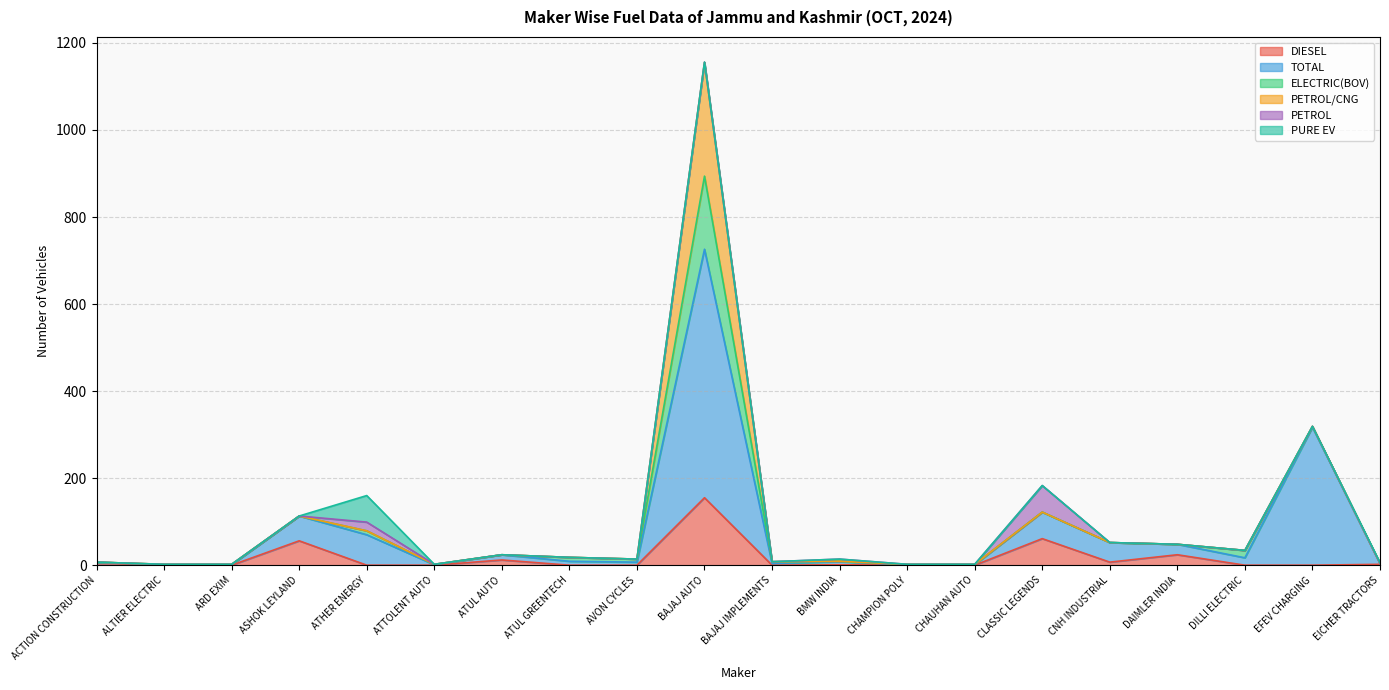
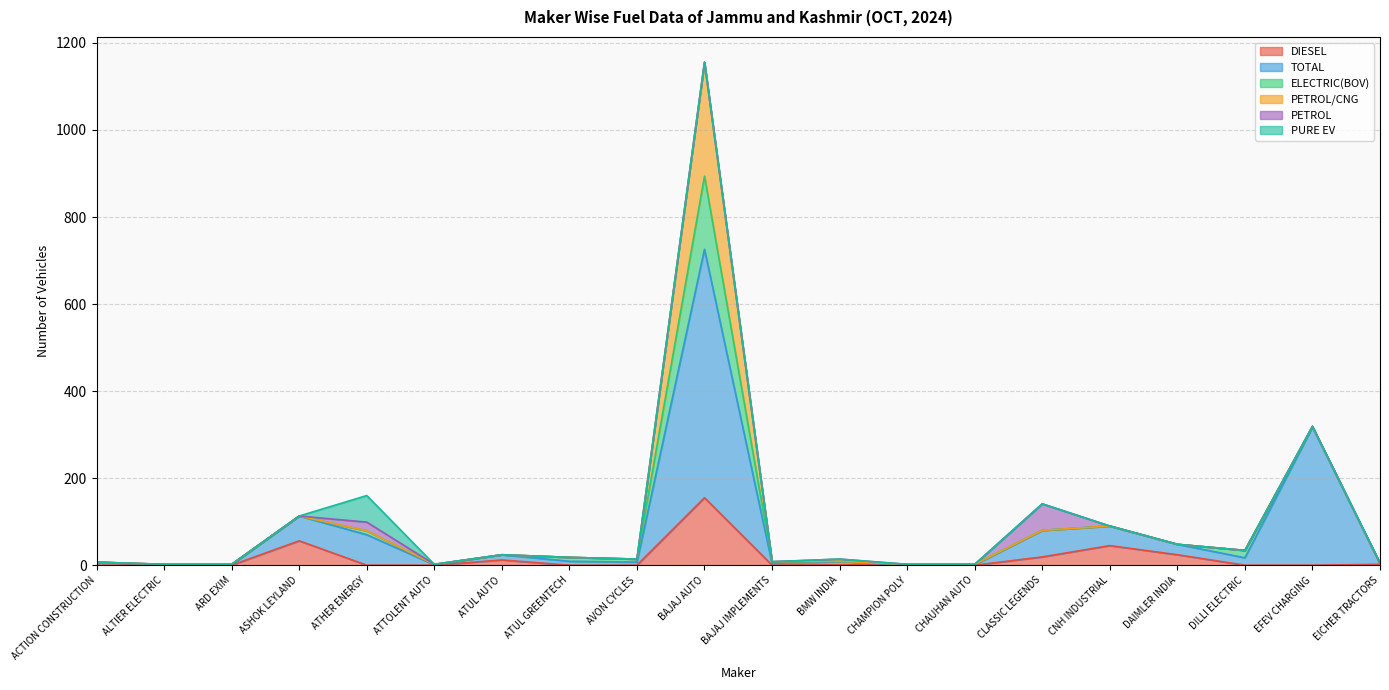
  {
    "DIESEL": {
      "ACTION CONSTRUCTION": 0,
      "ASHOK LEYLAND": 60,
      "ATHER ENERGY": 0,
      "ATUL AUTO": 10,
      "ATUL GREENTECH": 0,
      "AVON CYCLES": 0,
      "BAJAJ AUTO": 160,
      "BMW INDIA": 0,
-     "CLASSIC LEGENDS": 60,
-     "CNH INDUSTRIAL": 10,
+     "CLASSIC LEGENDS": 20,
+     "CNH INDUSTRIAL": 50,
      "DAIMLER INDIA": 20,
      "DILLI ELECTRIC": 0,
      "EFEV CHARGING": 0
    },
    "TOTAL": {
      "ATHER ENERGY": 70,
      "ATUL GREENTECH": 10,
      "AVON CYCLES": 10,
      "BAJAJ AUTO": 570,
      "DILLI ELECTRIC": 20
    },
    "PETROL": {
      "ATHER ENERGY": 20
    }
  }
